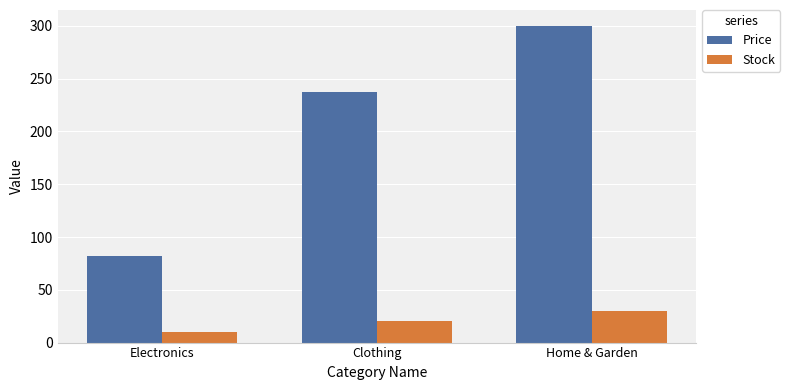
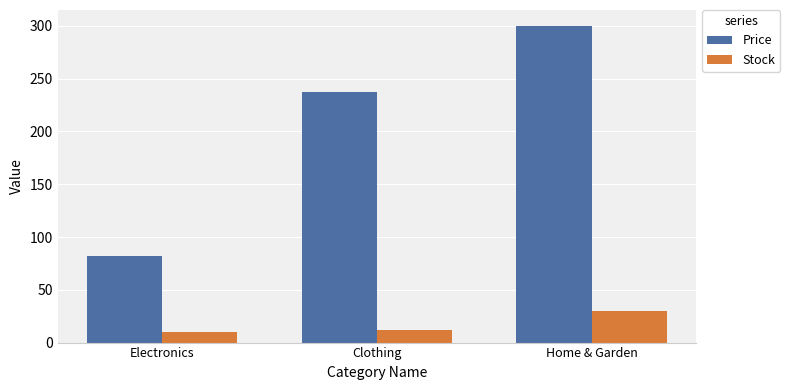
  {
    "Price": {
      "Electronics": 82,
      "Clothing": 238,
      "Home & Garden": 300
    },
    "Stock": {
      "Electronics": 10,
-     "Clothing": 20,
+     "Clothing": 12,
      "Home & Garden": 30
    }
  }
